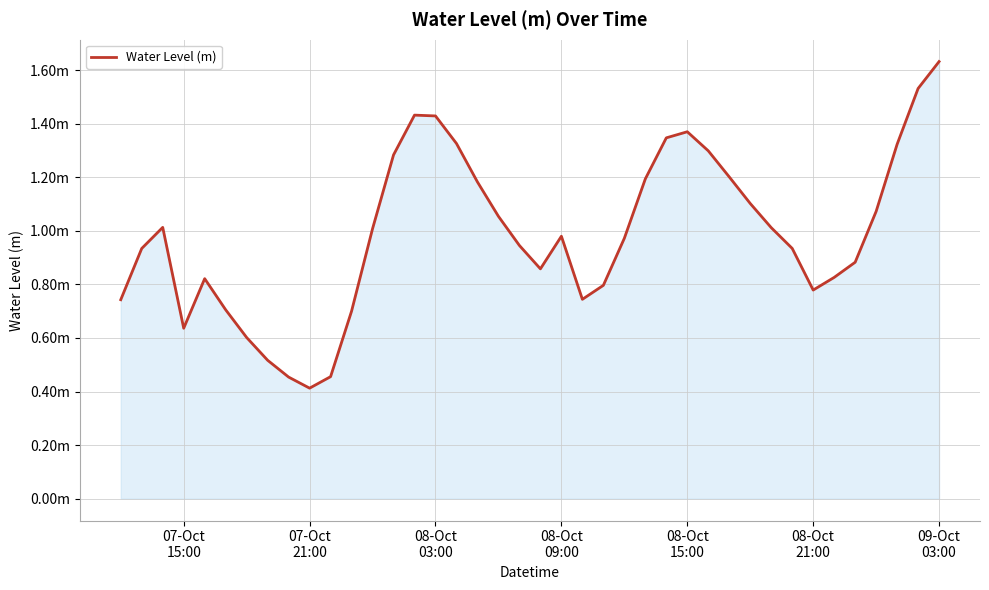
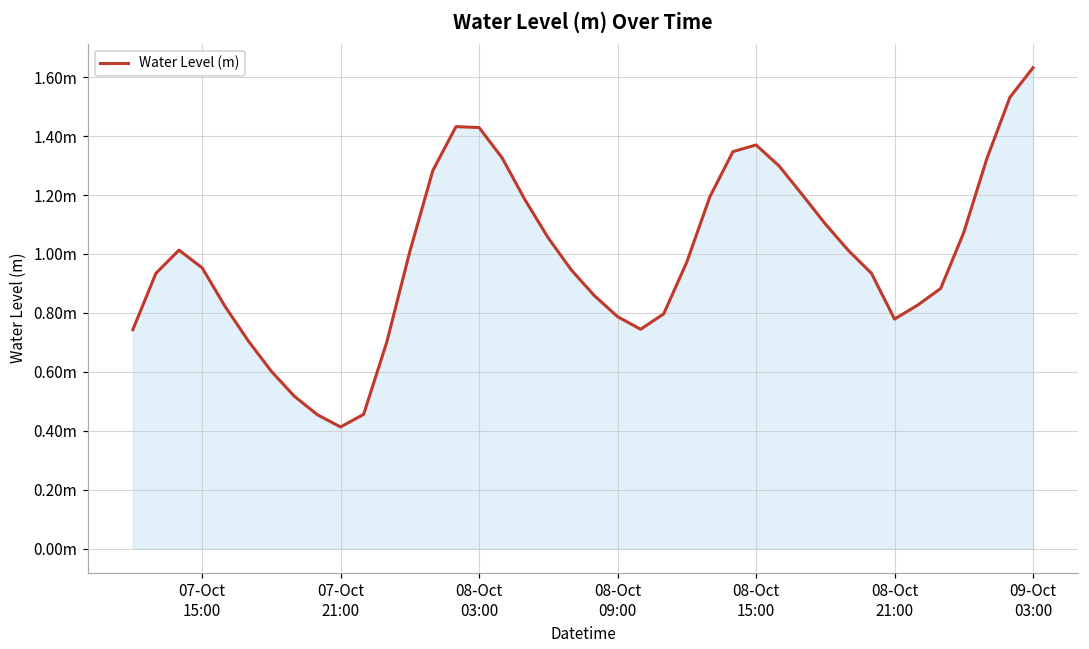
  {
-   "07-Oct 15:00": "0.64m",
+   "07-Oct 15:00": "0.95m",
    "07-Oct 21:00": "0.41m",
    "08-Oct 03:00": "1.43m",
-   "08-Oct 09:00": "0.98m",
+   "08-Oct 09:00": "0.79m",
    "08-Oct 15:00": "1.37m",
    "08-Oct 21:00": "0.78m",
    "09-Oct 03:00": "1.63m"
  }
